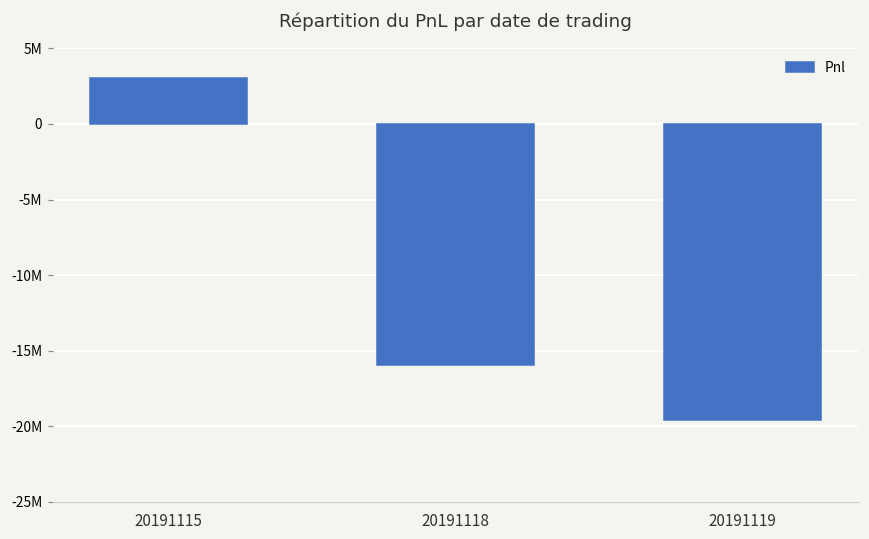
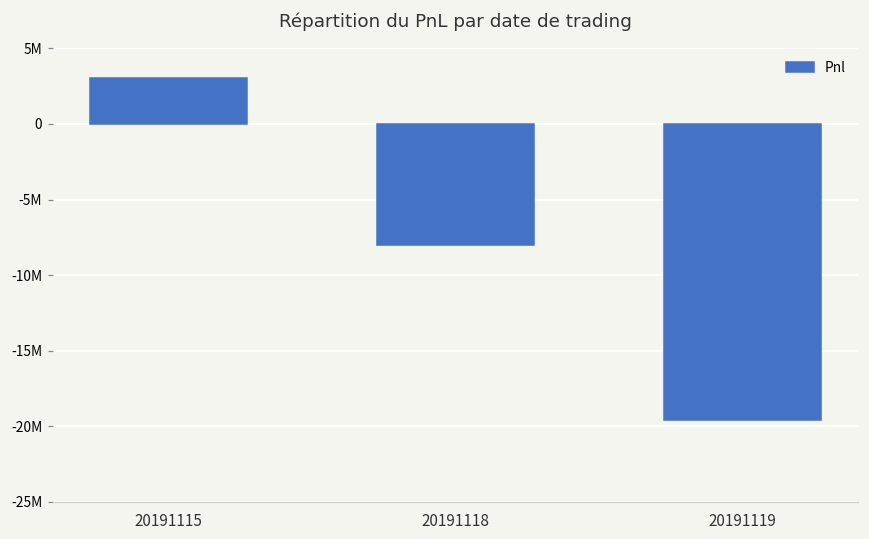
  {
    "20191115": 3000000,
-   "20191118": -16000000,
+   "20191118": -8000000,
    "20191119": -19600000
  }
